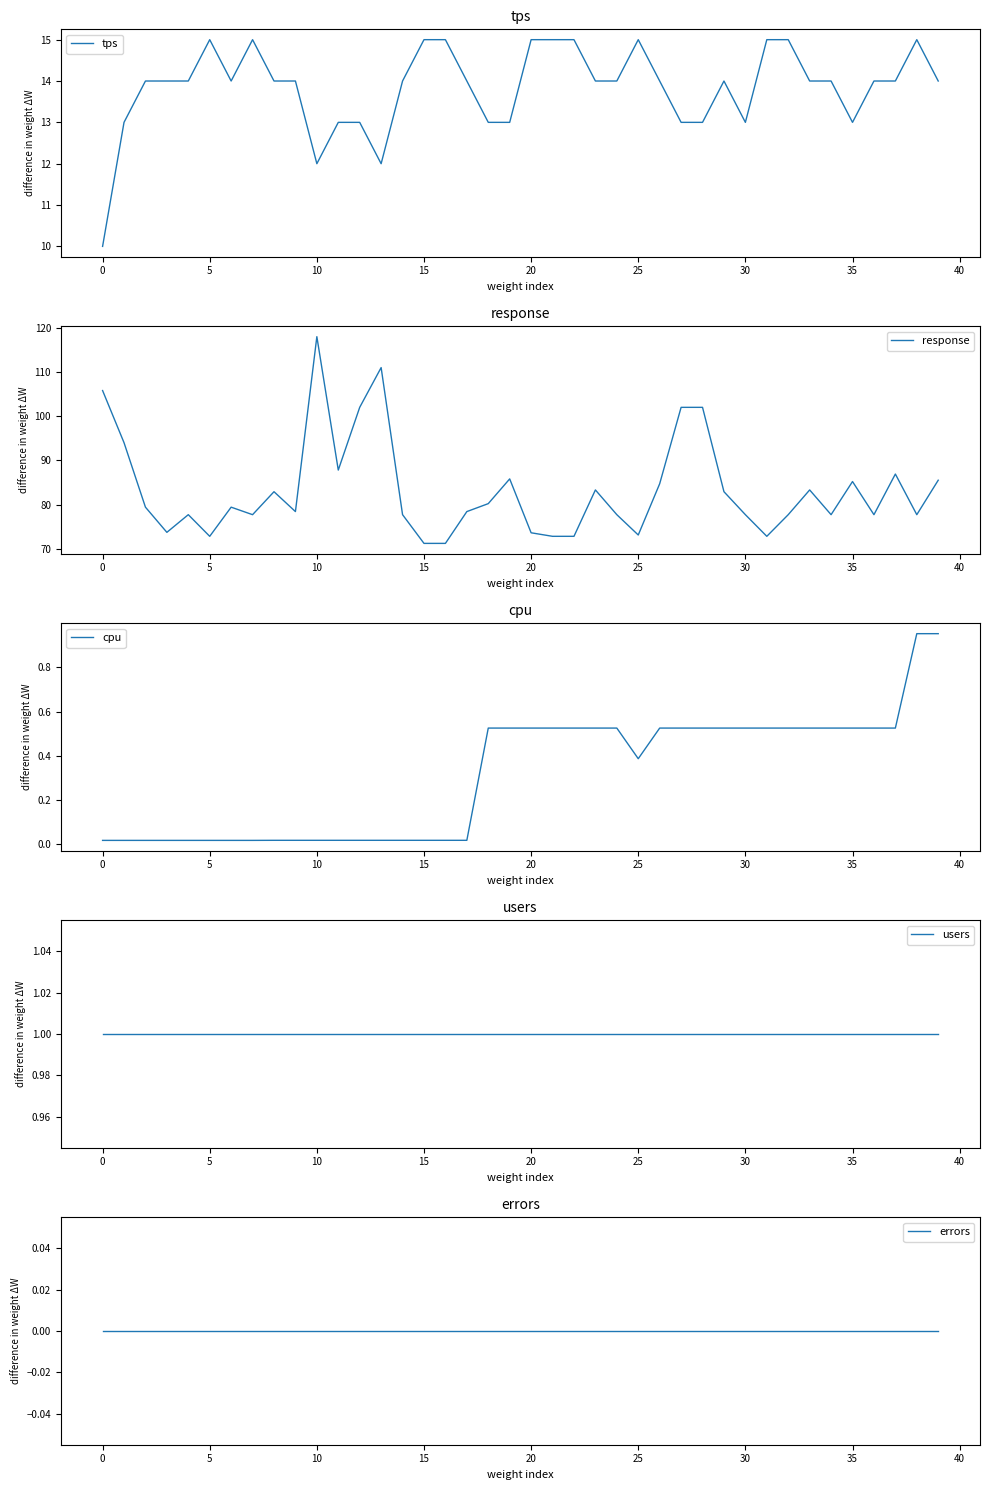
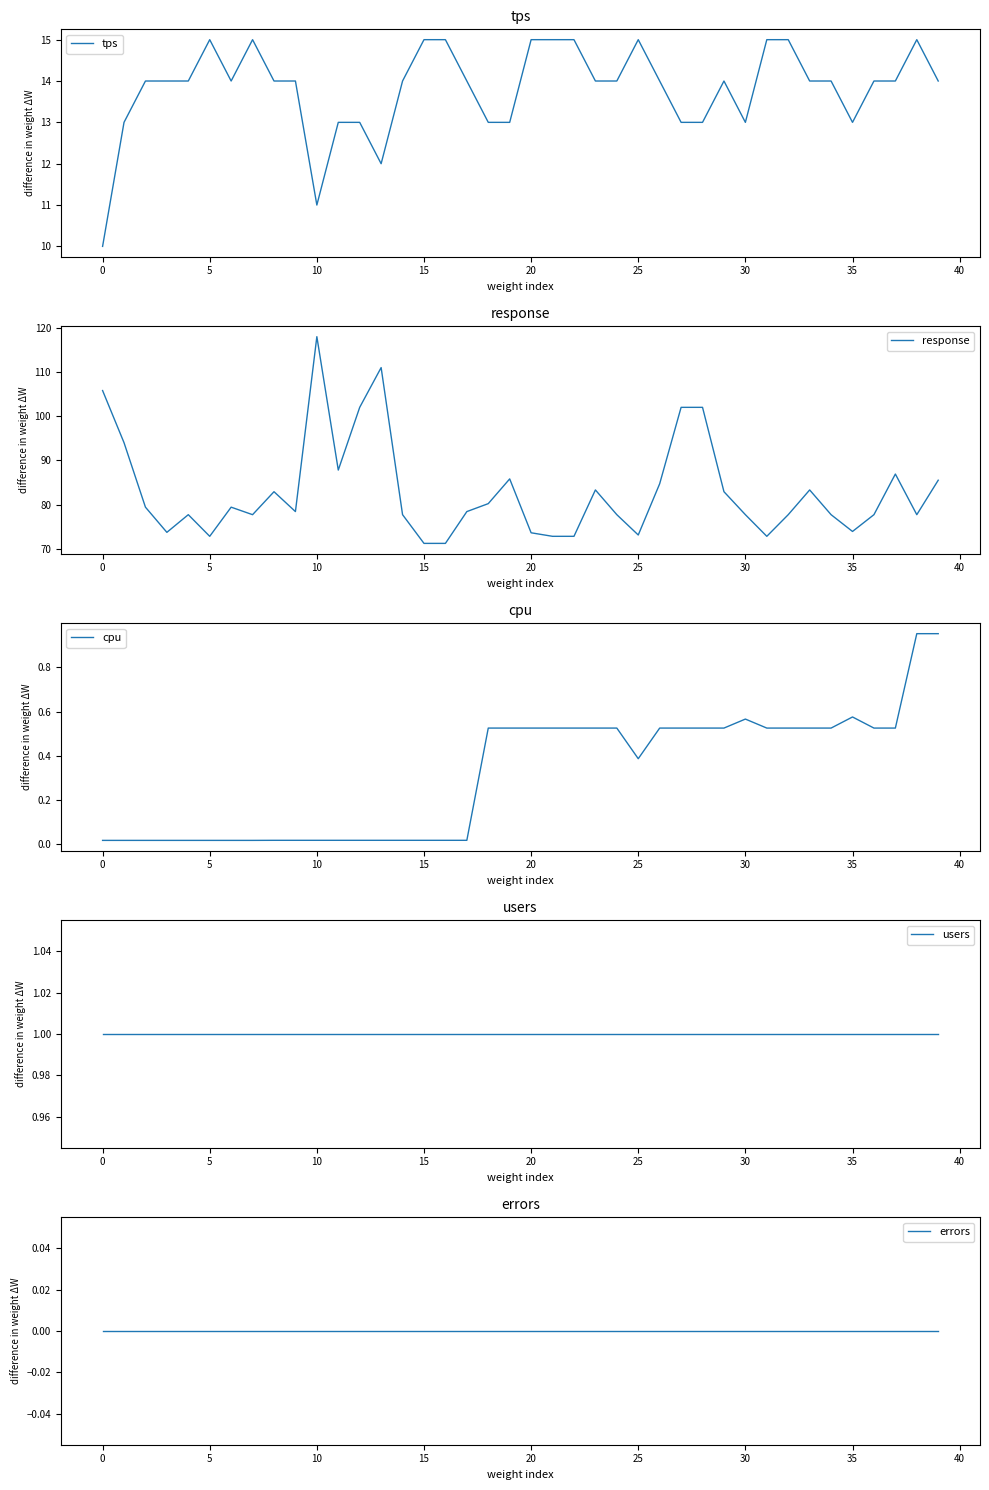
  {
    "tps": {
      "0": 10,
      "5": 15,
-     "10": 12,
+     "10": 11,
      "15": 15,
      "20": 15,
      "25": 15,
      "30": 13,
      "35": 13
    },
    "response": {
      "0": 106,
      "5": 73,
      "10": 118,
      "15": 71,
      "20": 74,
      "25": 73,
      "30": 78,
-     "35": 85
+     "35": 74
    },
    "cpu": {
      "0": 0.02,
      "5": 0.02,
      "10": 0.02,
      "15": 0.02,
      "20": 0.53,
      "25": 0.39,
-     "30": 0.53,
-     "35": 0.53
+     "30": 0.57,
+     "35": 0.58
    },
    "users": {
      "0": 1.000,
      "5": 1.000,
      "10": 1.000,
      "15": 1.000,
      "20": 1.000,
      "25": 1.000,
      "30": 1.000,
      "35": 1.000
    },
    "errors": {
      "0": 0.000,
      "5": 0.000,
      "10": 0.000,
      "15": 0.000,
      "20": 0.000,
      "25": 0.000,
      "30": 0.000,
      "35": 0.000
    }
  }
